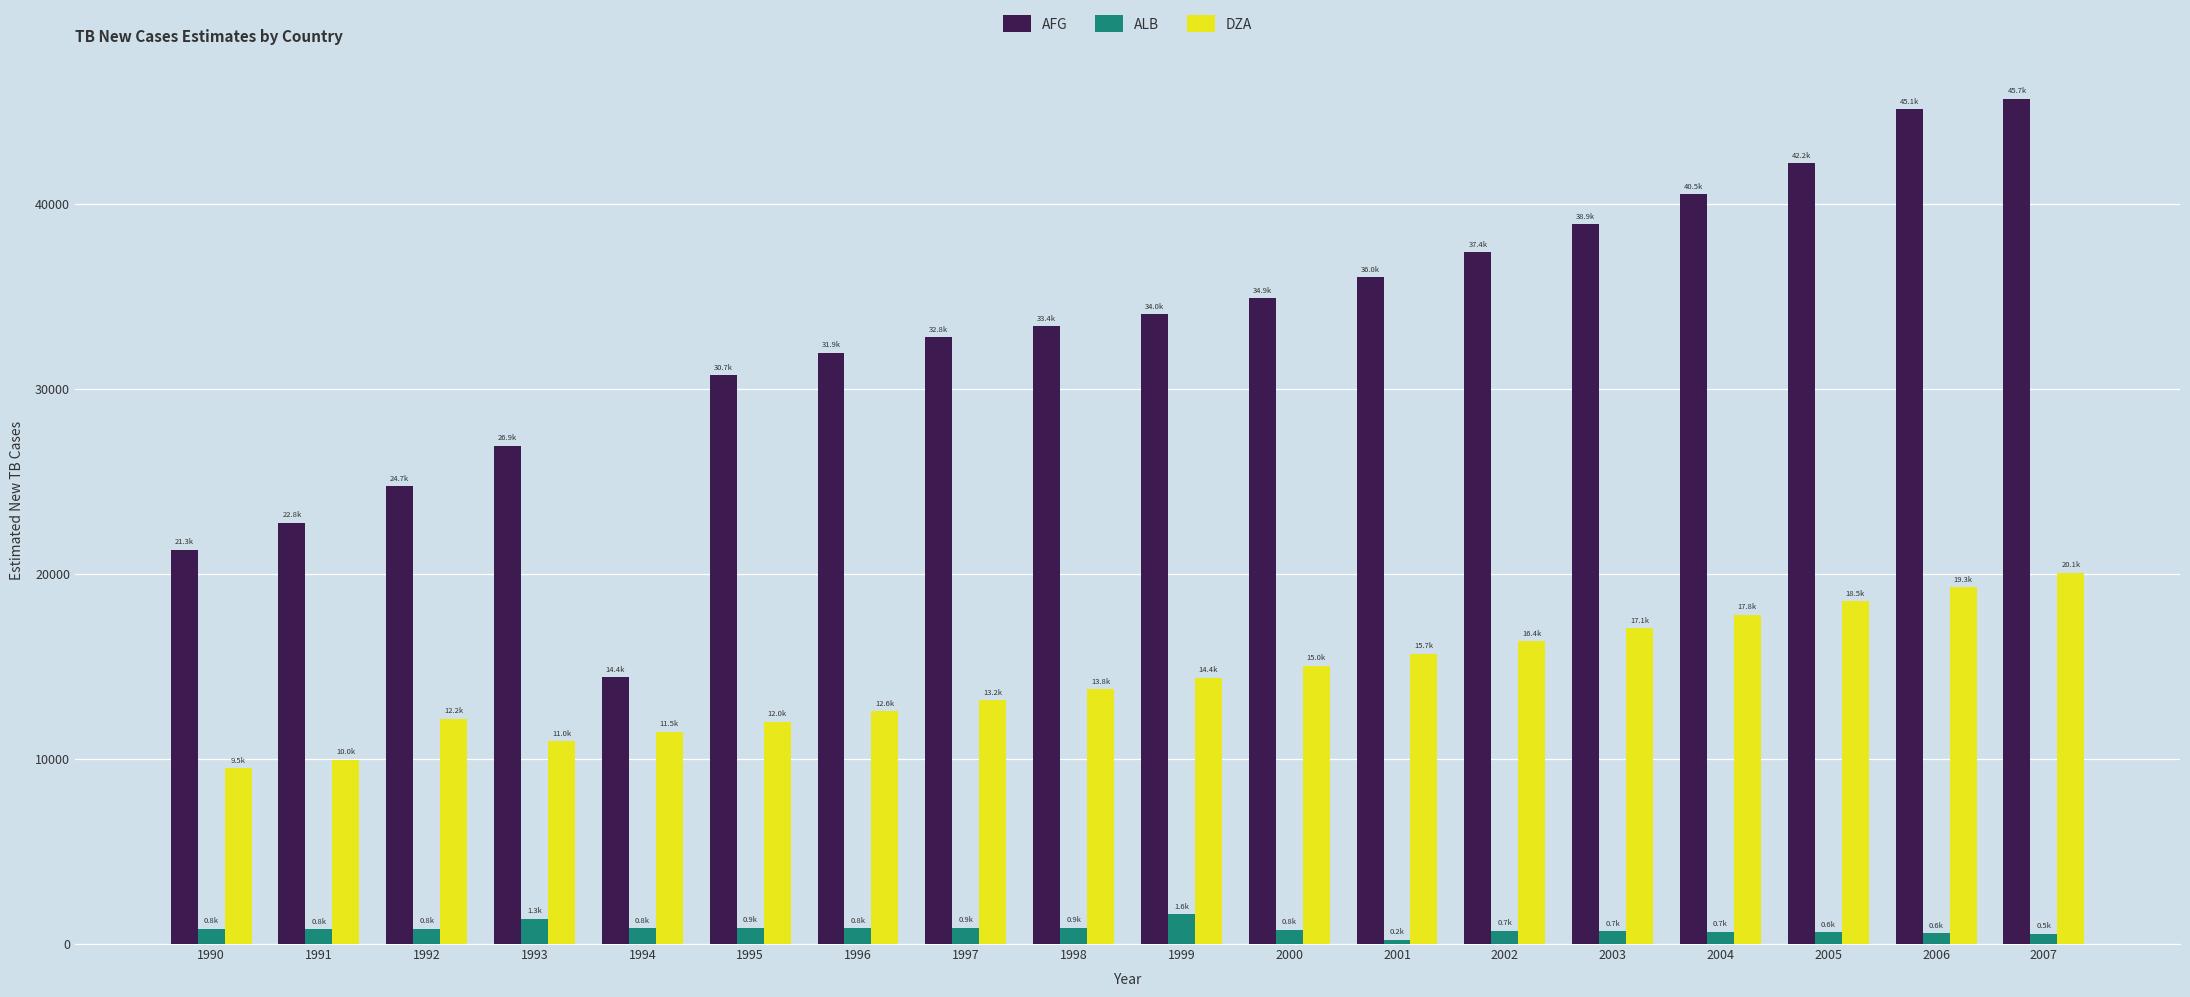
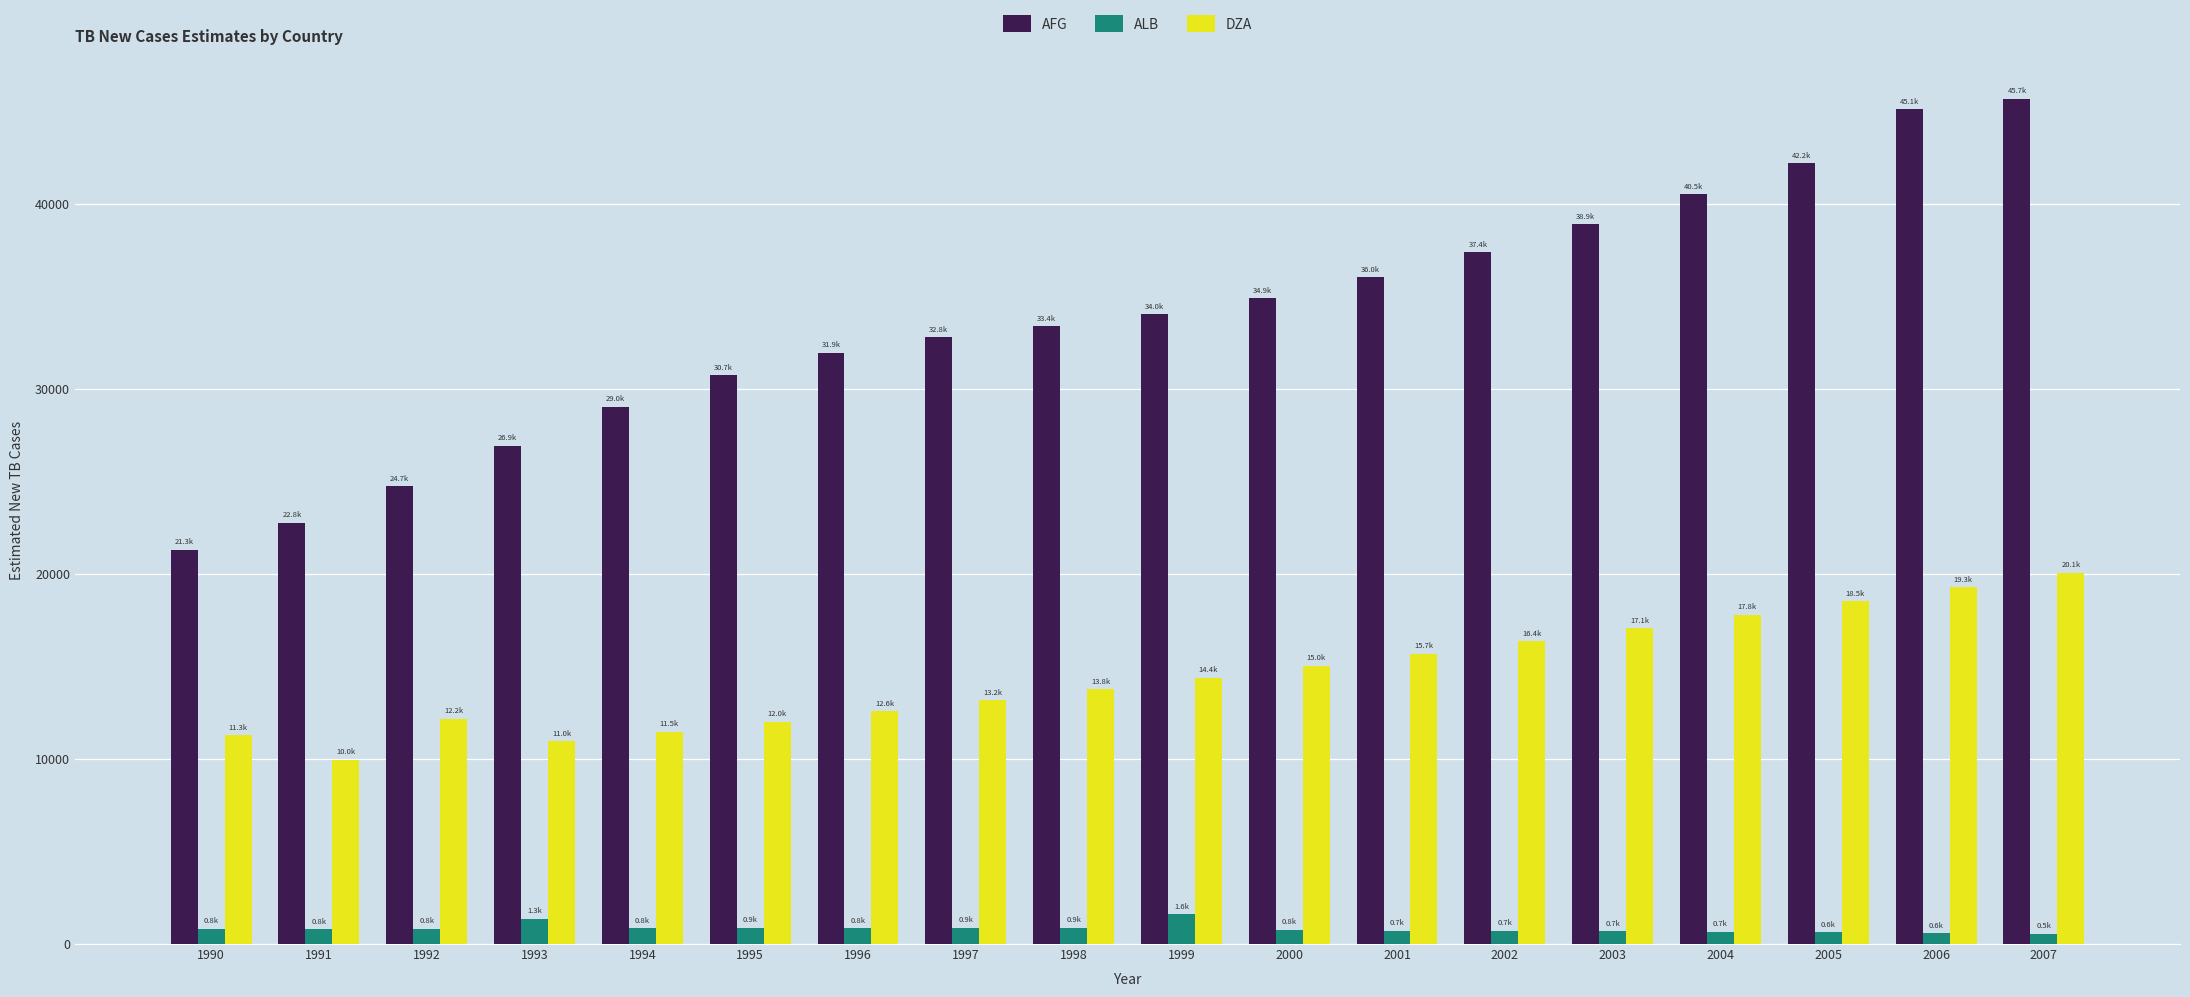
  {
    "AFG": {
      "1990": "21.3k",
      "1991": "22.8k",
      "1992": "24.7k",
      "1993": "26.9k",
-     "1994": "14.4k",
+     "1994": "29.0k",
      "1995": "30.7k",
      "1996": "31.9k",
      "1997": "32.8k",
      "1998": "33.4k",
      "1999": "34.0k",
      "2000": "34.9k",
      "2001": "36.0k",
      "2002": "37.4k",
      "2003": "38.9k",
      "2004": "40.5k",
      "2005": "42.2k",
      "2006": "45.1k",
      "2007": "45.7k"
    },
    "ALB": {
      "1990": "0.8k",
      "1991": "0.8k",
      "1992": "0.8k",
      "1993": "1.3k",
      "1994": "0.8k",
      "1995": "0.9k",
      "1996": "0.8k",
      "1997": "0.9k",
      "1998": "0.9k",
      "1999": "1.6k",
      "2000": "0.8k",
-     "2001": "0.2k",
+     "2001": "0.7k",
      "2002": "0.7k",
      "2003": "0.7k",
      "2004": "0.7k",
      "2005": "0.6k",
      "2006": "0.6k",
      "2007": "0.5k"
    },
    "DZA": {
-     "1990": "9.5k",
+     "1990": "11.3k",
      "1991": "10.0k",
      "1992": "12.2k",
      "1993": "11.0k",
      "1994": "11.5k",
      "1995": "12.0k",
      "1996": "12.6k",
      "1997": "13.2k",
      "1998": "13.8k",
      "1999": "14.4k",
      "2000": "15.0k",
      "2001": "15.7k",
      "2002": "16.4k",
      "2003": "17.1k",
      "2004": "17.8k",
      "2005": "18.5k",
      "2006": "19.3k",
      "2007": "20.1k"
    }
  }
